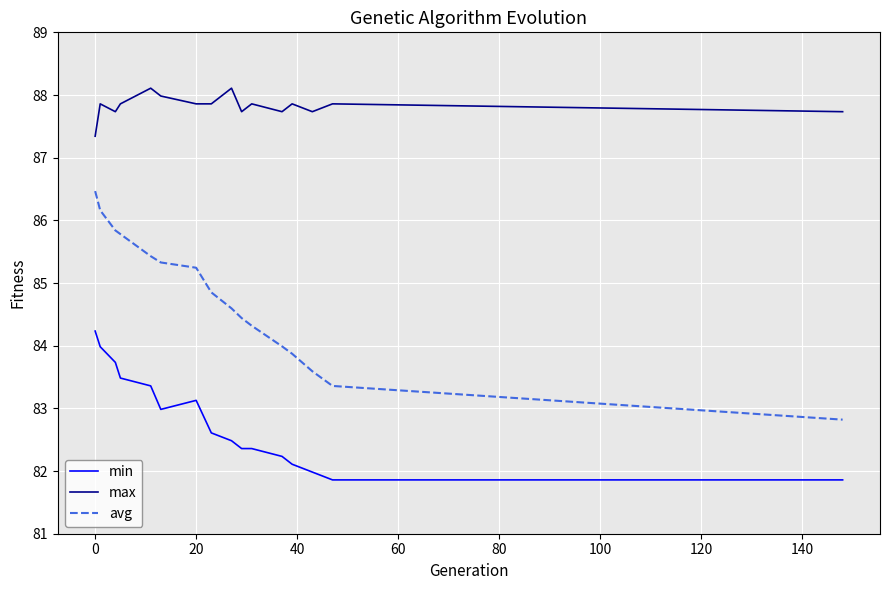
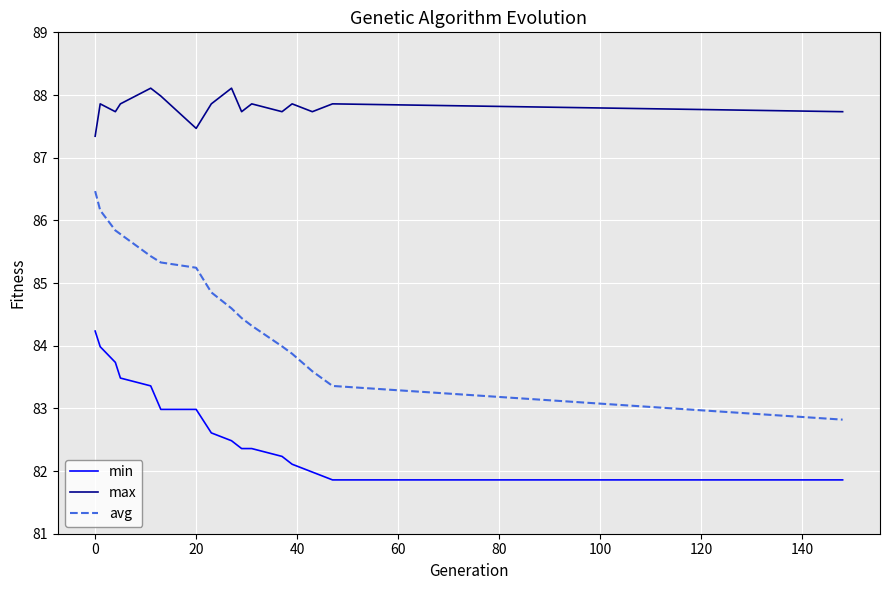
  {
    "min": {
      "0": 84.2,
-     "20": 83.1
+     "20": 83.0
    },
    "max": {
      "0": 87.3,
-     "20": 87.9
+     "20": 87.5
    },
    "avg": {
      "0": 86.5,
      "20": 85.2
    }
  }
